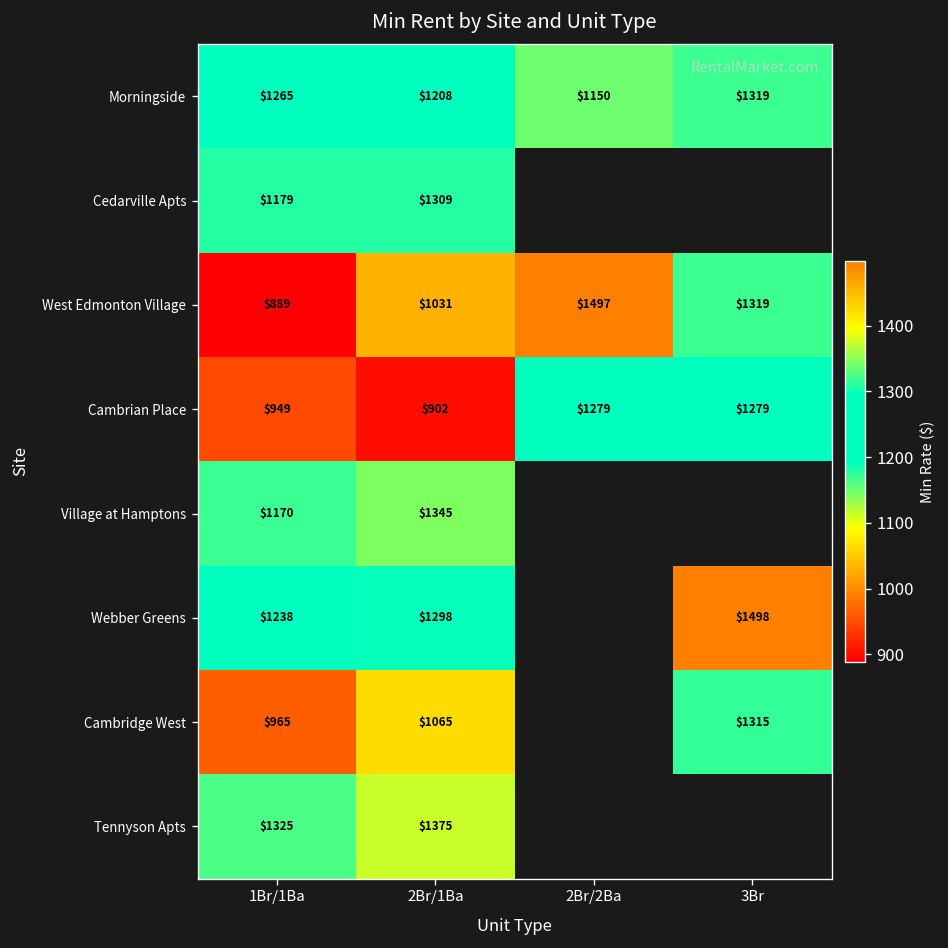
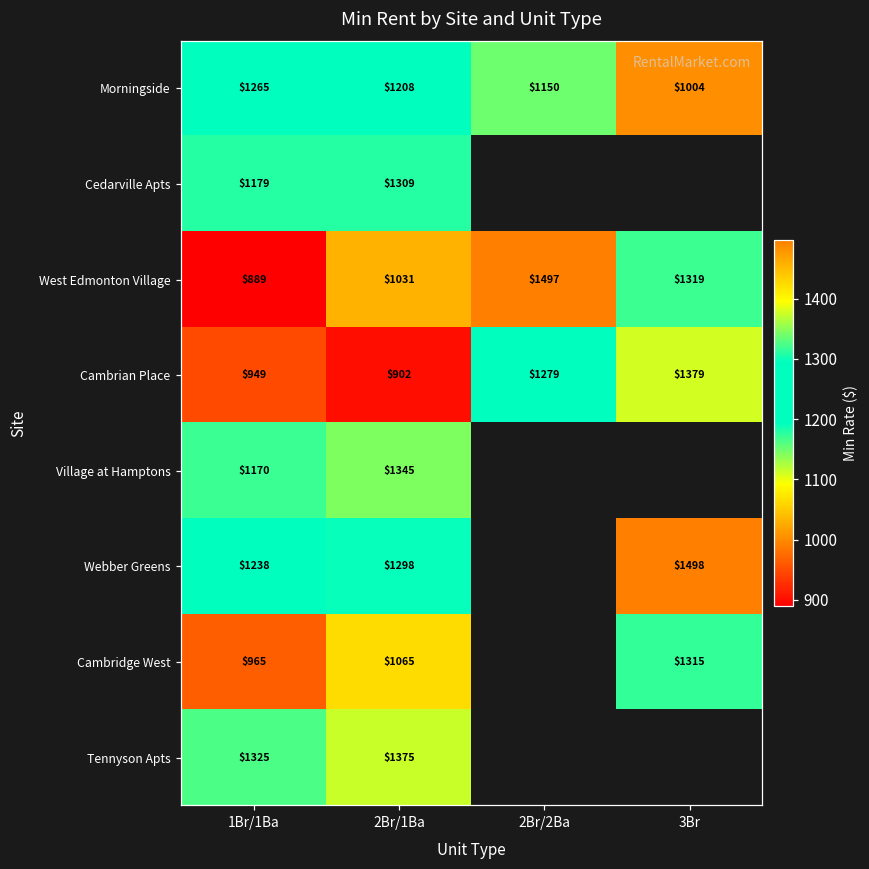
  {
    "Morningside": {
      "1Br/1Ba": "$1265",
      "2Br/1Ba": "$1208",
      "2Br/2Ba": "$1150",
-     "3Br": "$1319"
+     "3Br": "$1004"
    },
    "Cedarville Apts": {
      "1Br/1Ba": "$1179",
      "2Br/1Ba": "$1309"
    },
    "West Edmonton Village": {
      "1Br/1Ba": "$889",
      "2Br/1Ba": "$1031",
      "2Br/2Ba": "$1497",
      "3Br": "$1319"
    },
    "Cambrian Place": {
      "1Br/1Ba": "$949",
      "2Br/1Ba": "$902",
      "2Br/2Ba": "$1279",
-     "3Br": "$1279"
+     "3Br": "$1379"
    },
    "Village at Hamptons": {
      "1Br/1Ba": "$1170",
      "2Br/1Ba": "$1345"
    },
    "Webber Greens": {
      "1Br/1Ba": "$1238",
      "2Br/1Ba": "$1298",
      "3Br": "$1498"
    },
    "Cambridge West": {
      "1Br/1Ba": "$965",
      "2Br/1Ba": "$1065",
      "3Br": "$1315"
    },
    "Tennyson Apts": {
      "1Br/1Ba": "$1325",
      "2Br/1Ba": "$1375"
    }
  }
